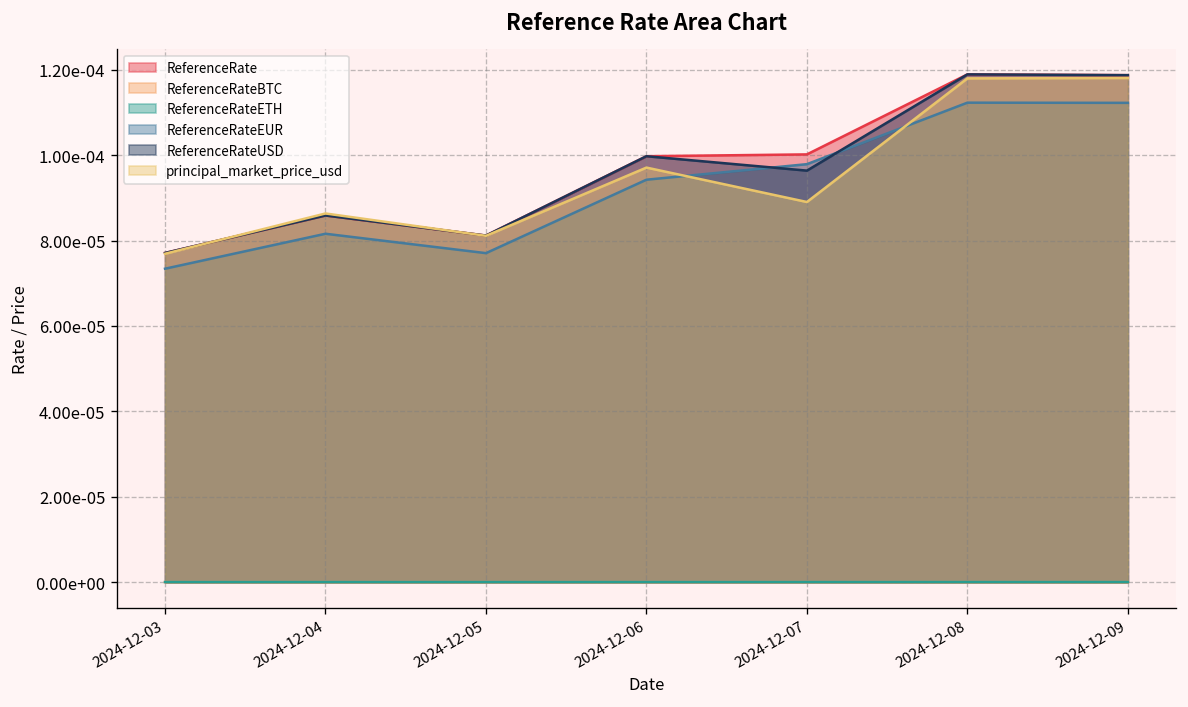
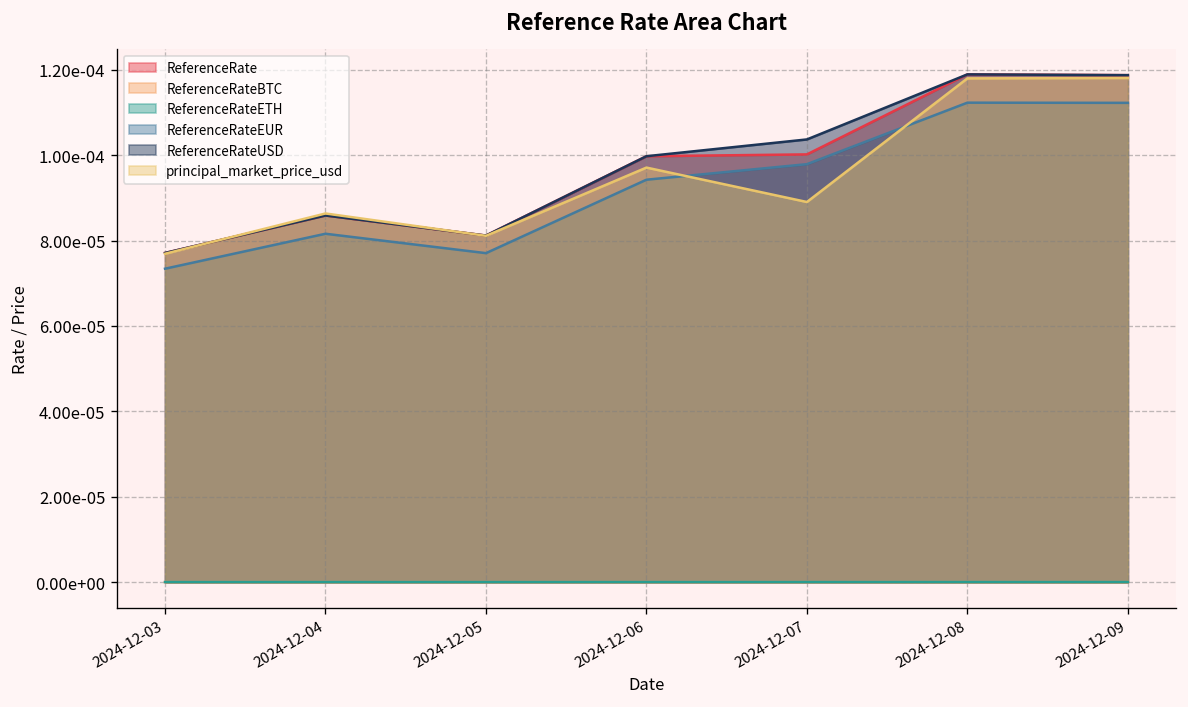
  {
    "ReferenceRate": {
      "2024-12-07": 0.000100
    },
    "ReferenceRateUSD": {
-     "2024-12-07": 0.000096
+     "2024-12-07": 0.000104
    },
    "principal_market_price_usd": {
      "2024-12-06": 0.000097,
      "2024-12-07": 0.000089,
      "2024-12-08": 0.000118
    }
  }
